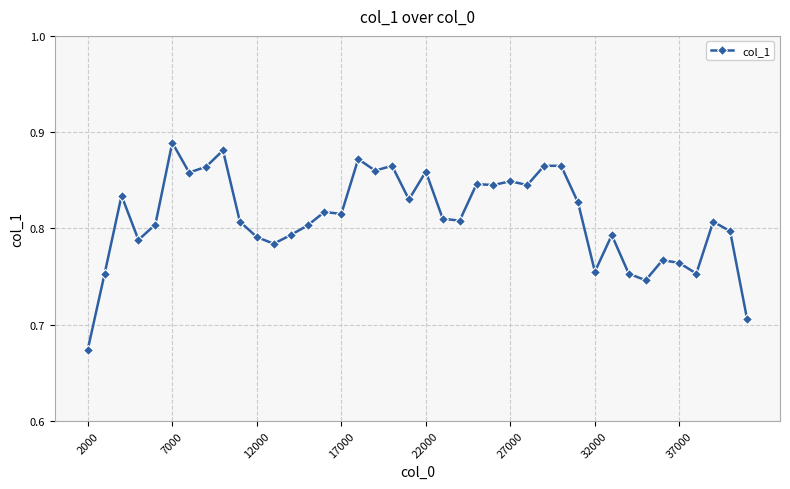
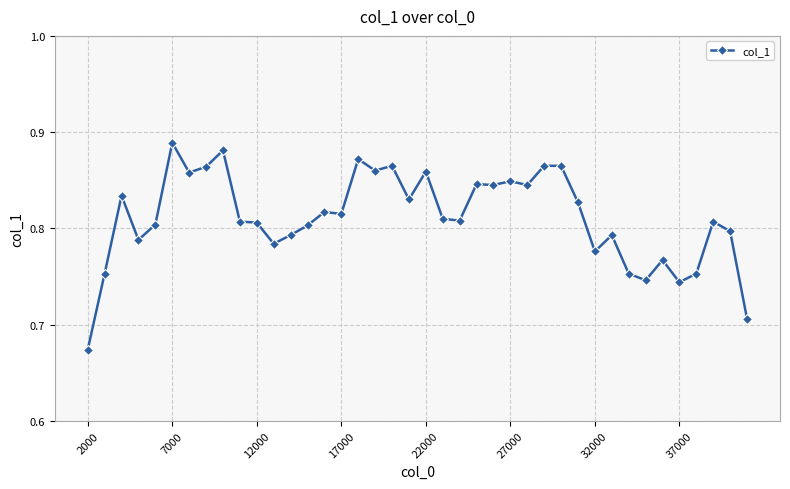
  {
    "2000": 0.67,
    "7000": 0.89,
-   "12000": 0.79,
+   "12000": 0.81,
    "17000": 0.82,
    "22000": 0.86,
    "27000": 0.85,
-   "32000": 0.76,
-   "37000": 0.76
+   "32000": 0.78,
+   "37000": 0.74
  }
